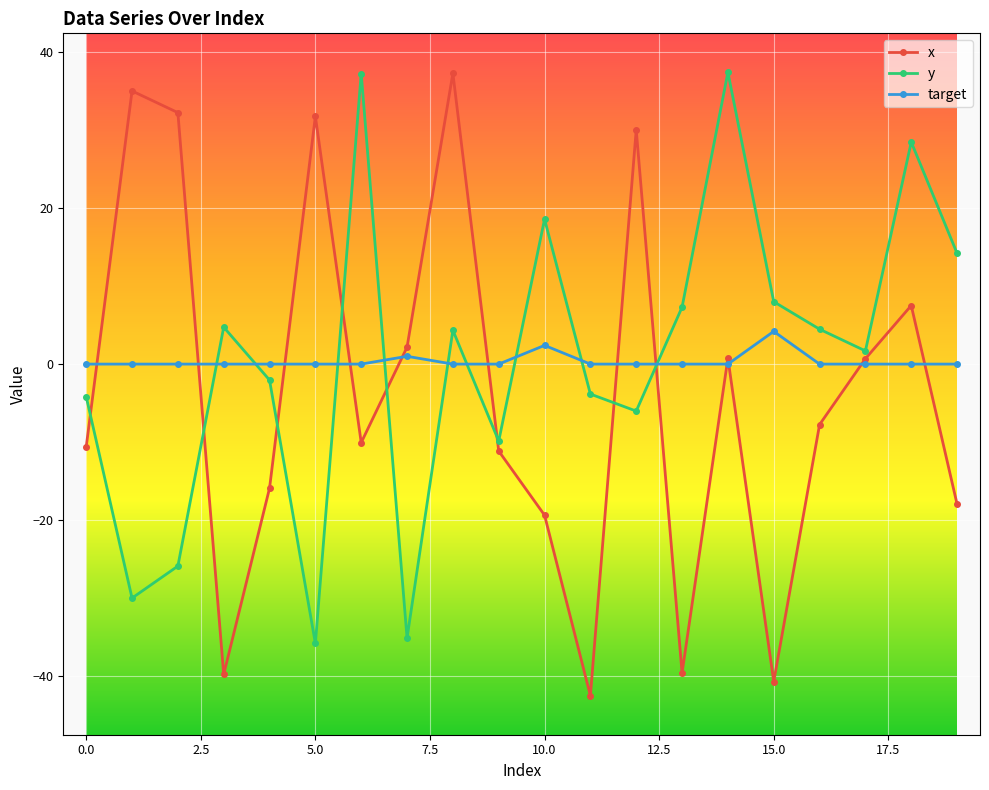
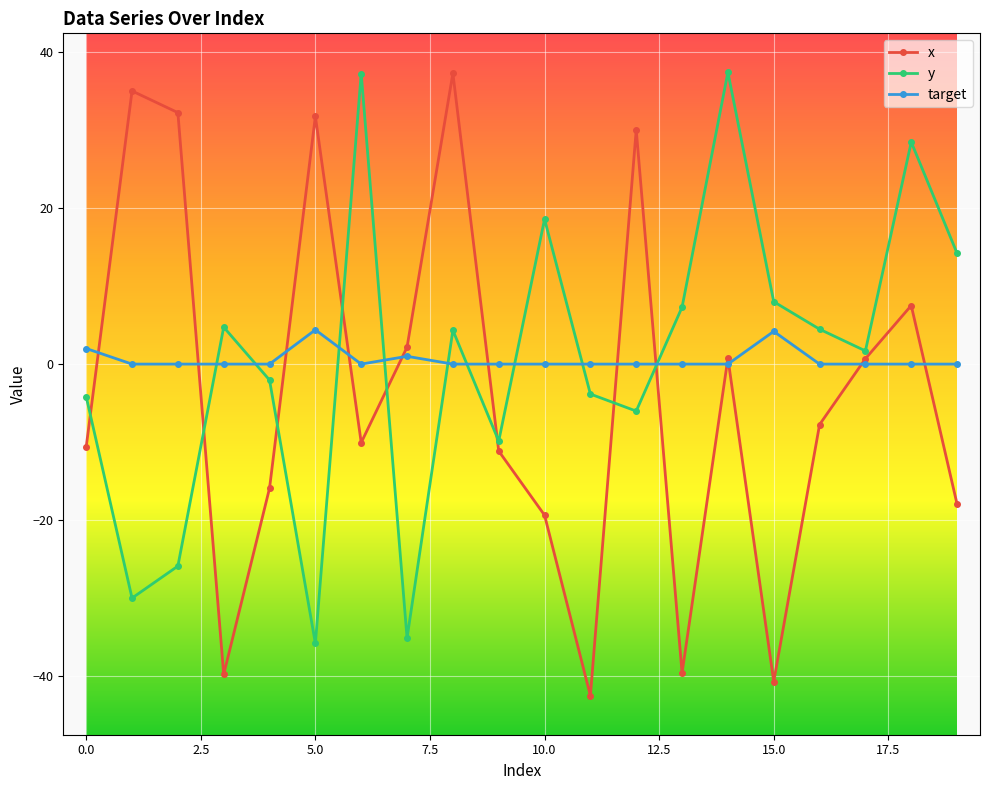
  {
    "x": {
      "0.0": -11,
      "5.0": 32,
      "10.0": -19,
      "15.0": -41
    },
    "y": {
      "0.0": -4,
      "5.0": -36,
      "10.0": 19,
      "15.0": 8
    },
    "target": {
-     "0.0": 0,
-     "5.0": 0,
-     "10.0": 2,
+     "0.0": 2,
+     "5.0": 4,
+     "10.0": 0,
      "15.0": 4
    }
  }
